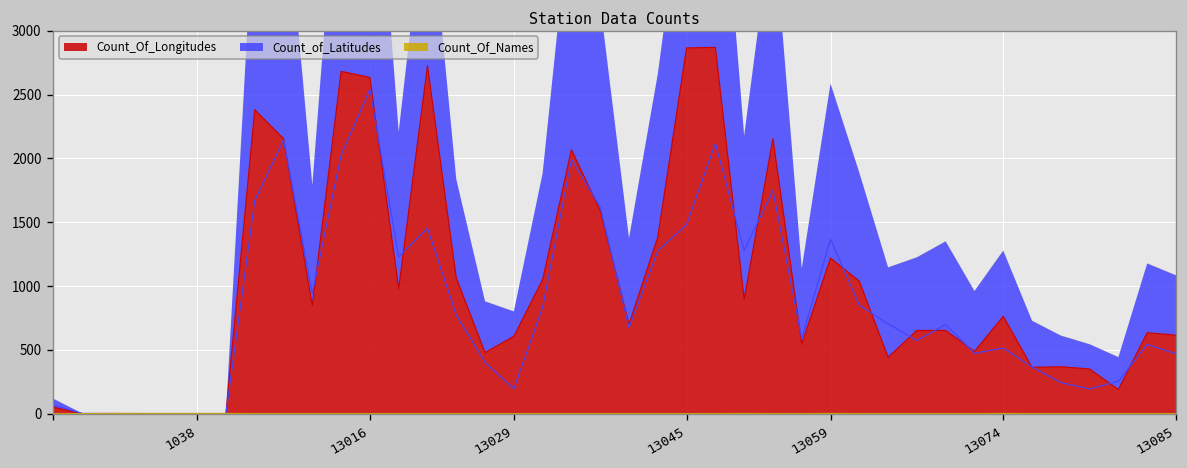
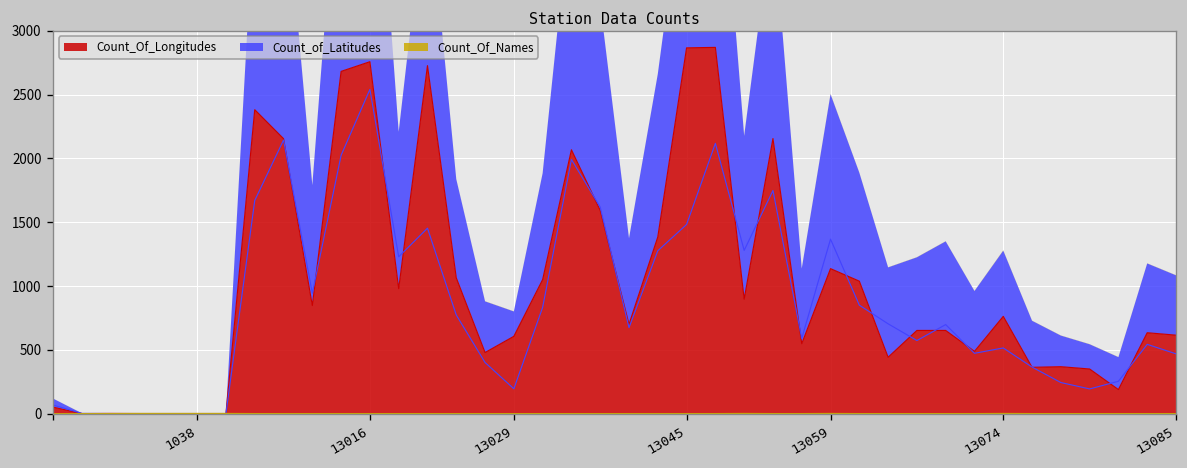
  {
    "Count_Of_Longitudes": {
-     "13016": 2630,
+     "13016": 2760,
      "13029": 610,
      "13045": 2870,
-     "13059": 1220,
+     "13059": 1140,
      "13074": 760,
      "13085": 620
    }
  }
